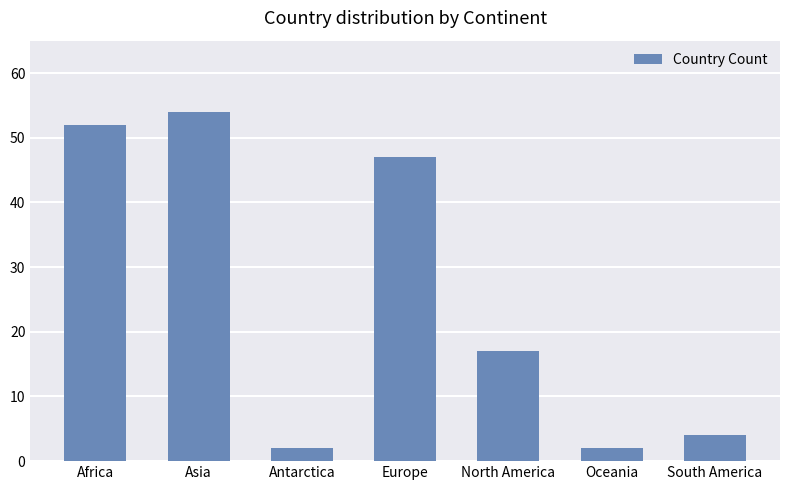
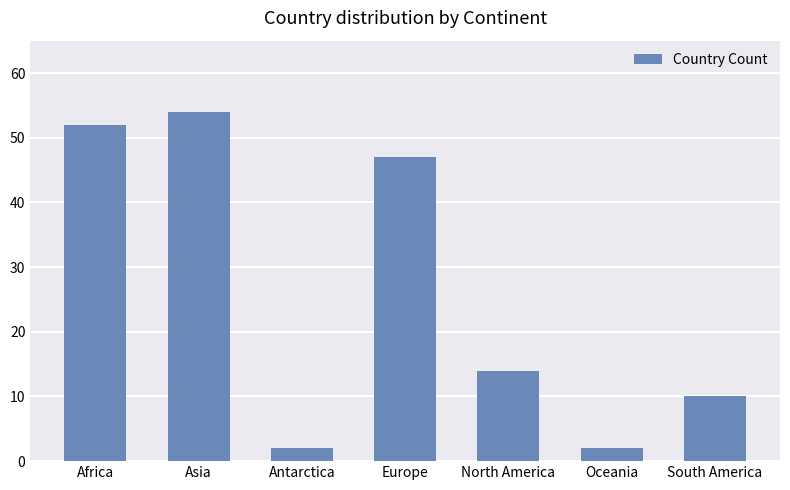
  {
    "Africa": 52,
    "Asia": 54,
    "Antarctica": 2,
    "Europe": 47,
-   "North America": 17,
+   "North America": 14,
    "Oceania": 2,
-   "South America": 4
+   "South America": 10
  }
